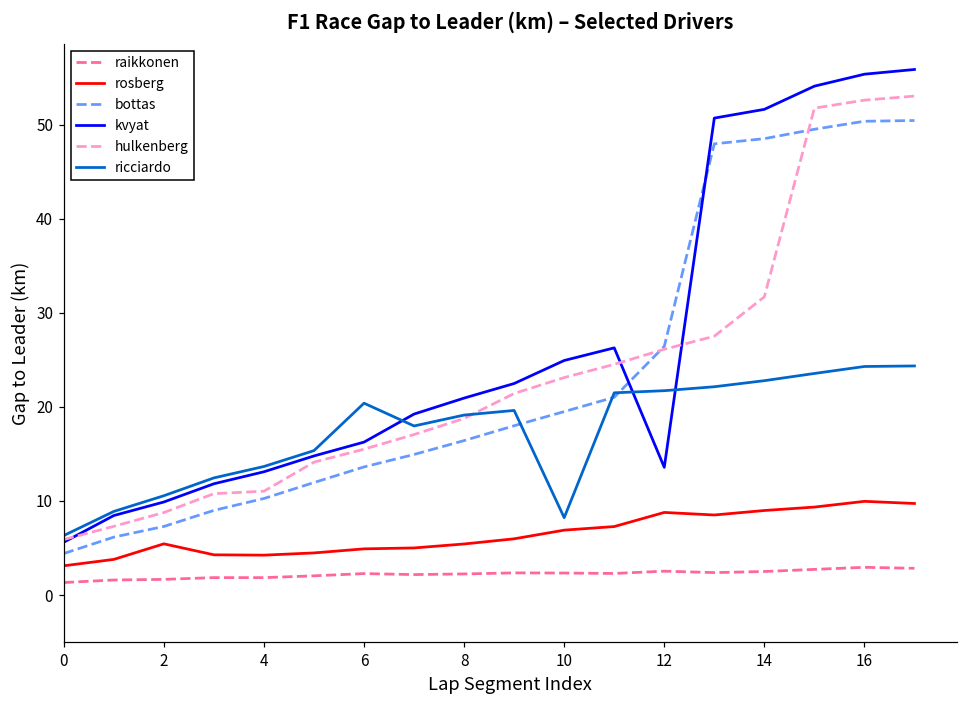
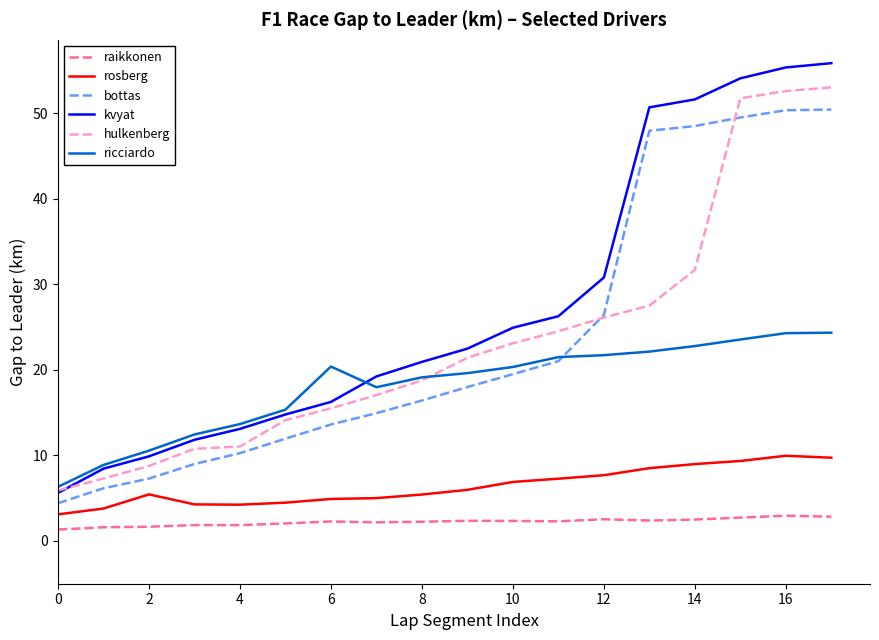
  {
    "raikkonen": {
      "0": 1,
      "2": 2,
      "4": 2,
      "6": 2,
      "8": 2,
      "10": 2,
      "12": 3,
      "14": 3,
      "16": 3
    },
    "rosberg": {
      "0": 3,
      "2": 5,
      "4": 4,
      "6": 5,
      "8": 5,
      "10": 7,
-     "12": 9,
+     "12": 8,
      "14": 9,
      "16": 10
    },
    "bottas": {
      "0": 4,
      "2": 7,
      "4": 10,
      "6": 14,
      "8": 16,
      "10": 19,
      "12": 26,
      "14": 49,
      "16": 50
    },
    "kvyat": {
      "2": 10,
      "4": 13,
      "6": 16,
      "8": 21,
      "10": 25,
-     "12": 14,
+     "12": 31,
      "14": 52,
      "16": 55
    },
    "hulkenberg": {
      "2": 9,
      "4": 11,
      "6": 16,
      "8": 19,
      "10": 23,
      "12": 26,
      "14": 32,
      "16": 53
    },
    "ricciardo": {
      "0": 6,
      "2": 11,
      "4": 14,
      "6": 20,
      "8": 19,
-     "10": 8,
+     "10": 20,
      "12": 22,
      "14": 23,
      "16": 24
    }
  }
